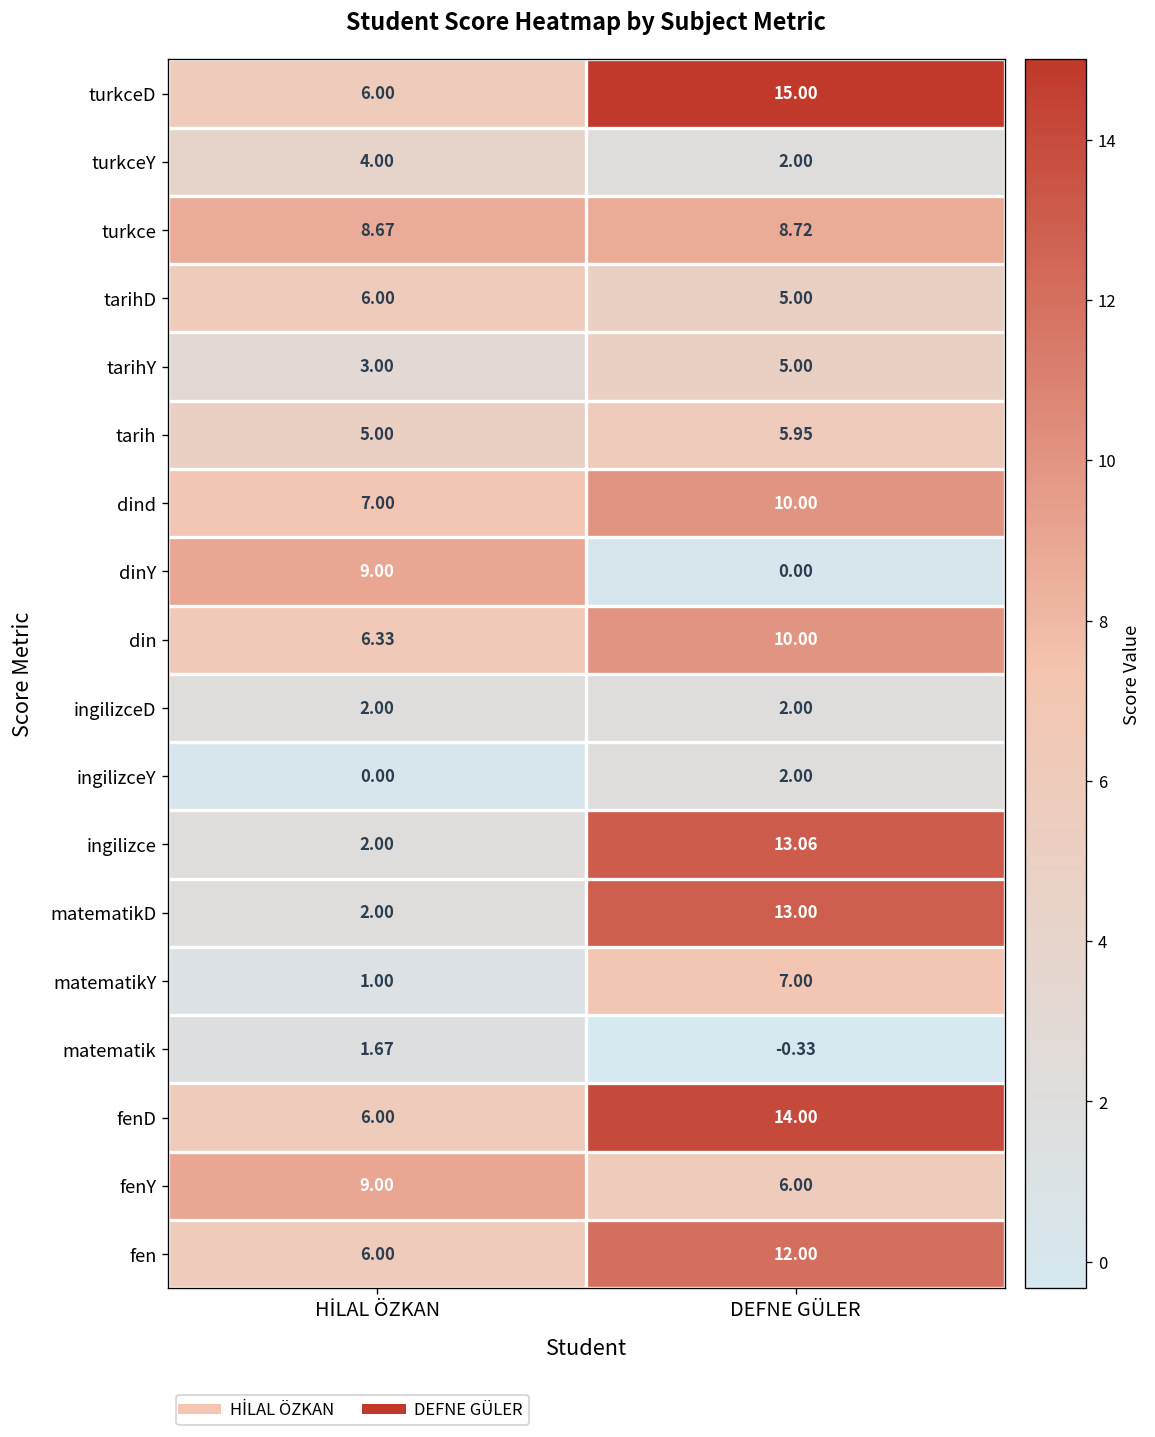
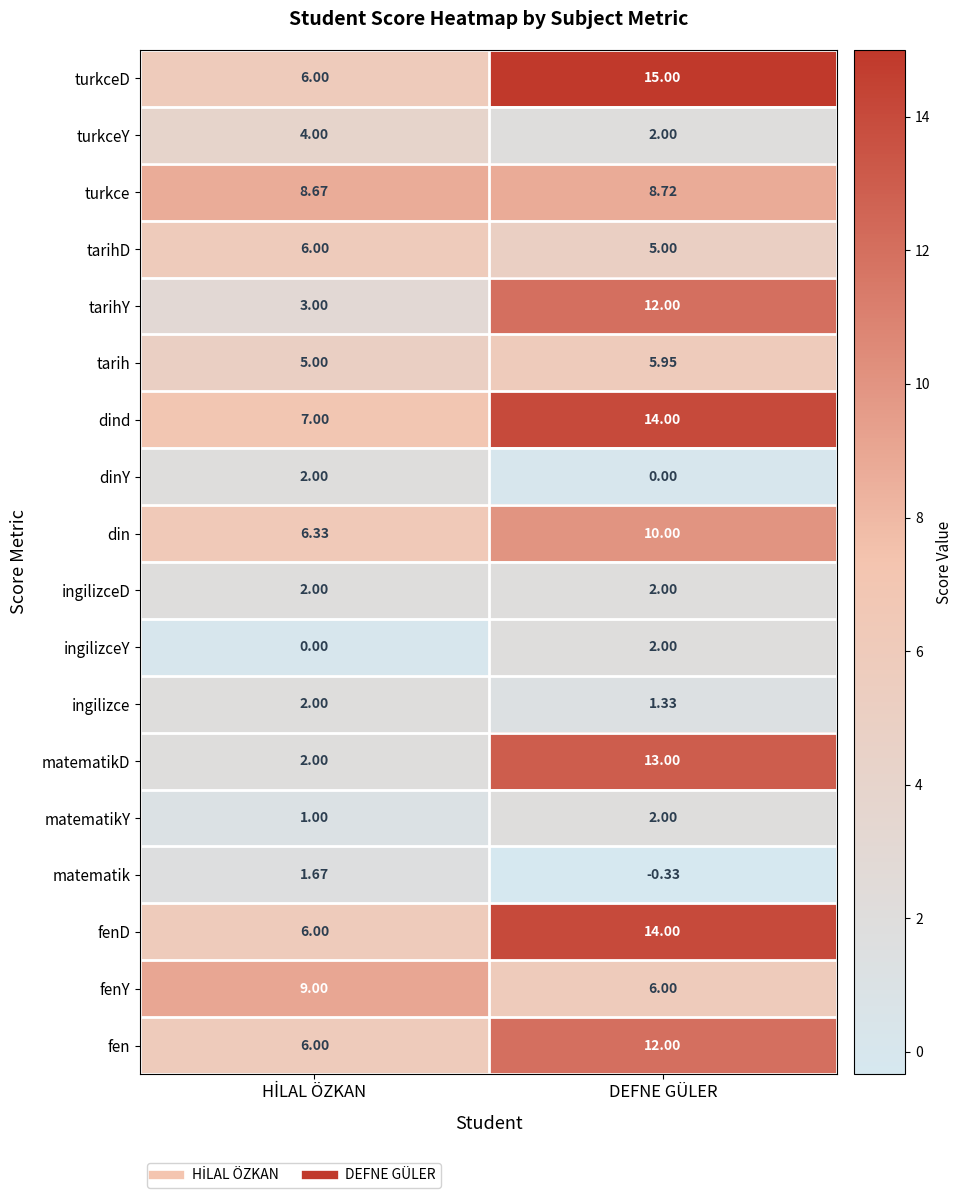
  {
    "turkceD": {
      "HİLAL ÖZKAN": 6.00,
      "DEFNE GÜLER": 15.00
    },
    "turkceY": {
      "HİLAL ÖZKAN": 4.00,
      "DEFNE GÜLER": 2.00
    },
    "turkce": {
      "HİLAL ÖZKAN": 8.67,
      "DEFNE GÜLER": 8.72
    },
    "tarihD": {
      "HİLAL ÖZKAN": 6.00,
      "DEFNE GÜLER": 5.00
    },
    "tarihY": {
      "HİLAL ÖZKAN": 3.00,
-     "DEFNE GÜLER": 5.00
+     "DEFNE GÜLER": 12.00
    },
    "tarih": {
      "HİLAL ÖZKAN": 5.00,
      "DEFNE GÜLER": 5.95
    },
    "dind": {
      "HİLAL ÖZKAN": 7.00,
-     "DEFNE GÜLER": 10.00
+     "DEFNE GÜLER": 14.00
    },
    "dinY": {
-     "HİLAL ÖZKAN": 9.00,
+     "HİLAL ÖZKAN": 2.00,
      "DEFNE GÜLER": 0.00
    },
    "din": {
      "HİLAL ÖZKAN": 6.33,
      "DEFNE GÜLER": 10.00
    },
    "ingilizceD": {
      "HİLAL ÖZKAN": 2.00,
      "DEFNE GÜLER": 2.00
    },
    "ingilizceY": {
      "HİLAL ÖZKAN": 0.00,
      "DEFNE GÜLER": 2.00
    },
    "ingilizce": {
      "HİLAL ÖZKAN": 2.00,
-     "DEFNE GÜLER": 13.06
+     "DEFNE GÜLER": 1.33
    },
    "matematikD": {
      "HİLAL ÖZKAN": 2.00,
      "DEFNE GÜLER": 13.00
    },
    "matematikY": {
      "HİLAL ÖZKAN": 1.00,
-     "DEFNE GÜLER": 7.00
+     "DEFNE GÜLER": 2.00
    },
    "matematik": {
      "HİLAL ÖZKAN": 1.67,
      "DEFNE GÜLER": -0.33
    },
    "fenD": {
      "HİLAL ÖZKAN": 6.00,
      "DEFNE GÜLER": 14.00
    },
    "fenY": {
      "HİLAL ÖZKAN": 9.00,
      "DEFNE GÜLER": 6.00
    },
    "fen": {
      "HİLAL ÖZKAN": 6.00,
      "DEFNE GÜLER": 12.00
    }
  }
